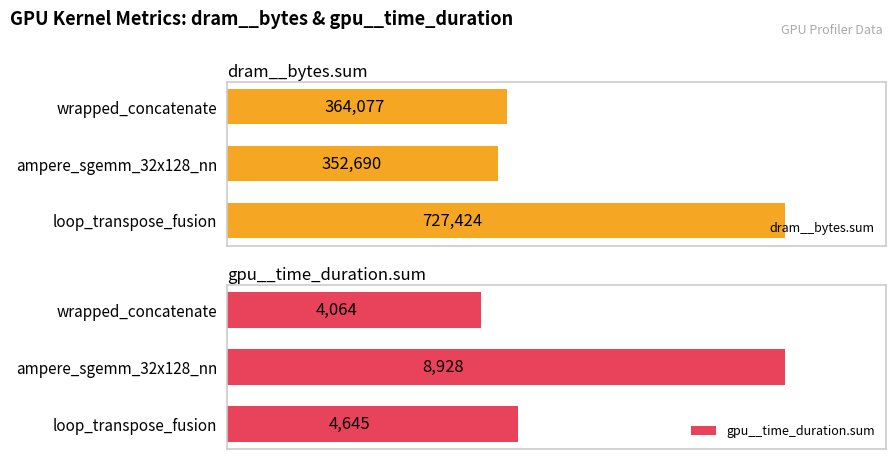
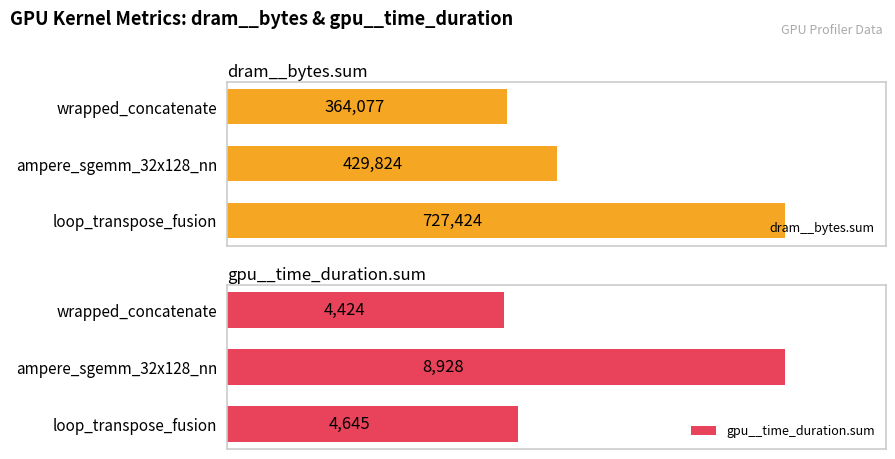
  {
    "dram__bytes.sum": {
      "wrapped_concatenate": "364,077",
-     "ampere_sgemm_32x128_nn": "352,690",
+     "ampere_sgemm_32x128_nn": "429,824",
      "loop_transpose_fusion": "727,424"
    },
    "gpu__time_duration.sum": {
-     "wrapped_concatenate": "4,064",
+     "wrapped_concatenate": "4,424",
      "ampere_sgemm_32x128_nn": "8,928",
      "loop_transpose_fusion": "4,645"
    }
  }
